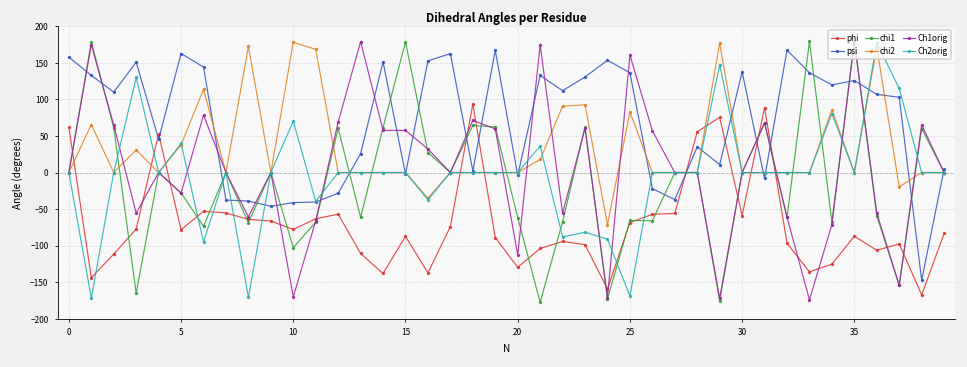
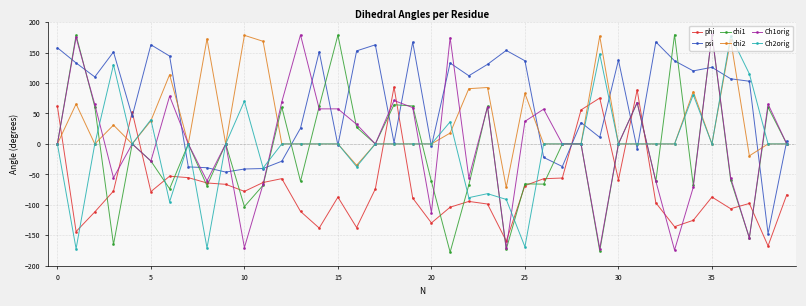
  {
    "phi": {
      "0": 60,
      "5": -80,
      "10": -80,
      "15": -90,
      "20": -130,
      "30": -60,
      "35": -90
    },
    "psi": {
      "0": 160,
      "5": 160,
      "10": -40,
      "25": 140,
      "30": 140,
      "35": 130
    },
    "chi1": {
      "10": -100,
      "15": 180,
      "20": -60
    },
    "chi2": {
      "10": 180,
      "25": 80
    },
    "Ch1orig": {
      "10": -170,
      "15": 60,
      "20": -110,
-     "25": 160
+     "25": 40
    },
    "Ch2orig": {
      "10": 70,
      "25": -170
    }
  }
